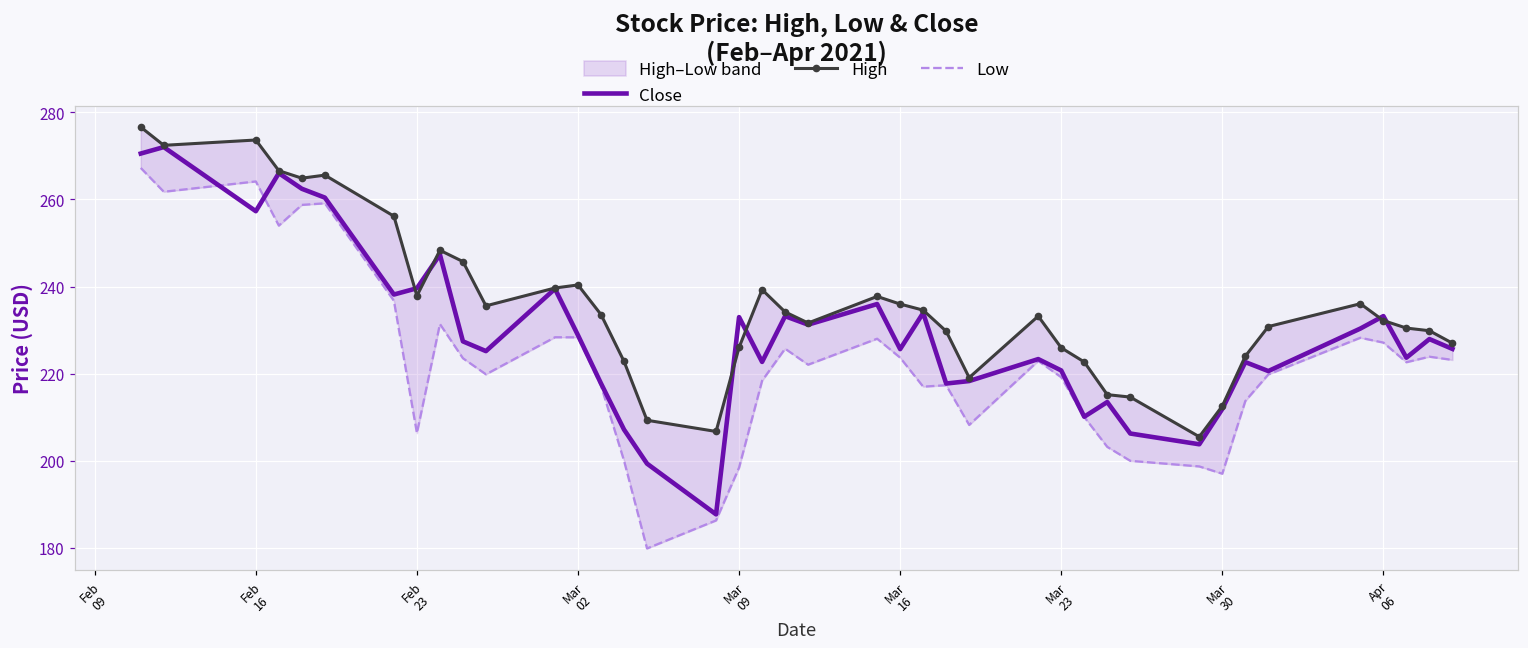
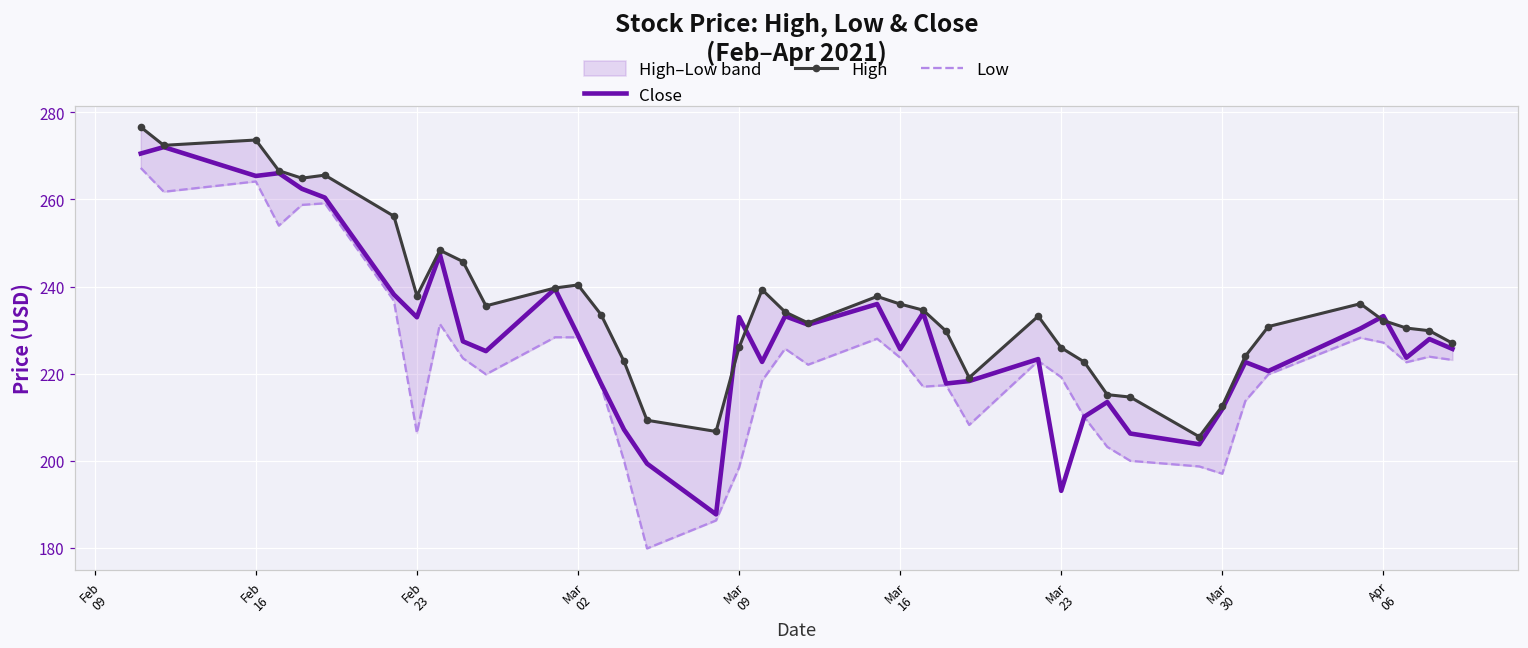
  {
    "Close": {
-     "Feb 16": 257,
-     "Feb 23": 240,
+     "Feb 16": 265,
+     "Feb 23": 233,
      "Mar 09": 233,
      "Mar 16": 226,
-     "Mar 23": 221,
+     "Mar 23": 193,
      "Mar 30": 212,
      "Apr 06": 233
    }
  }
